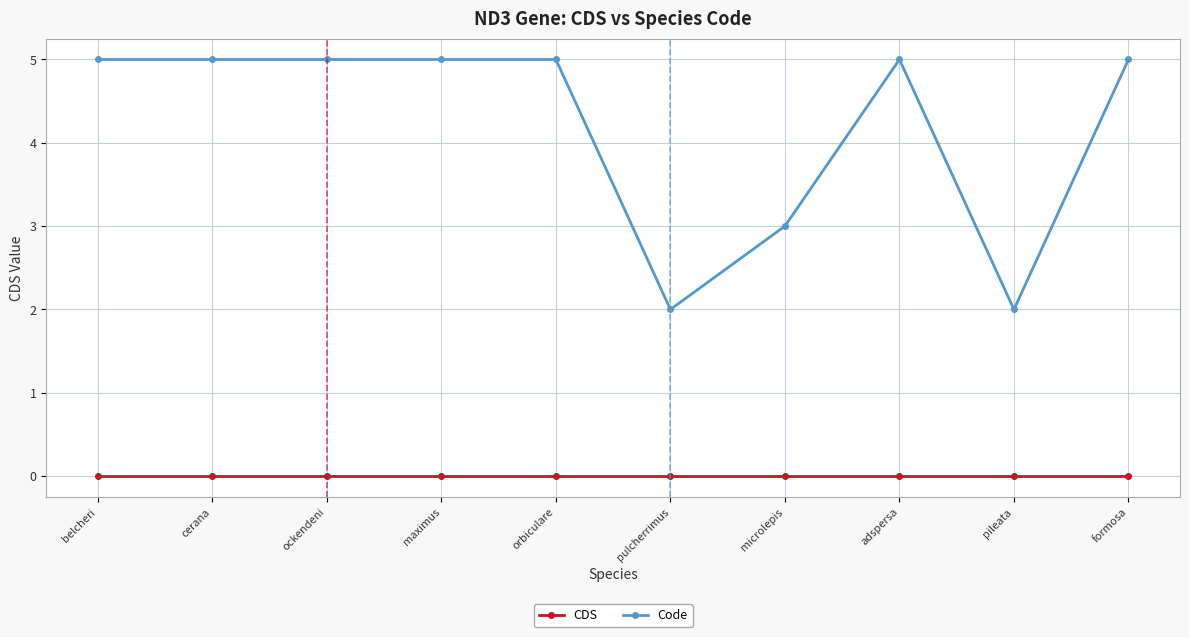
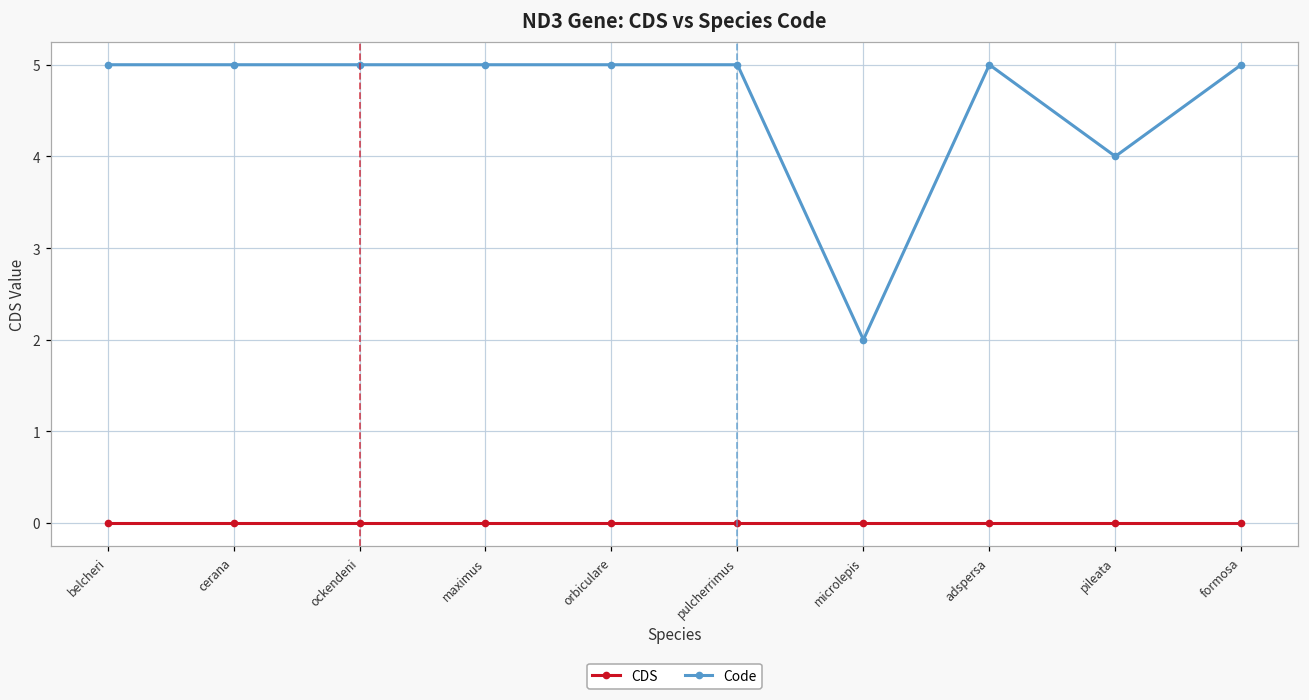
  {
    "CDS": {
      "belcheri": 0,
      "cerana": 0,
      "ockendeni": 0,
      "maximus": 0,
      "orbiculare": 0,
      "pulcherrimus": 0,
      "microlepis": 0,
      "adspersa": 0,
      "pileata": 0,
      "formosa": 0
    },
    "Code": {
      "belcheri": 5,
      "cerana": 5,
      "ockendeni": 5,
      "maximus": 5,
      "orbiculare": 5,
-     "pulcherrimus": 2,
-     "microlepis": 3,
+     "pulcherrimus": 5,
+     "microlepis": 2,
      "adspersa": 5,
-     "pileata": 2,
+     "pileata": 4,
      "formosa": 5
    }
  }
